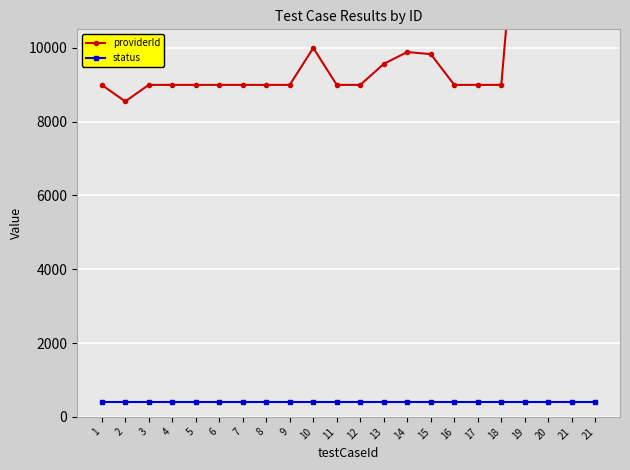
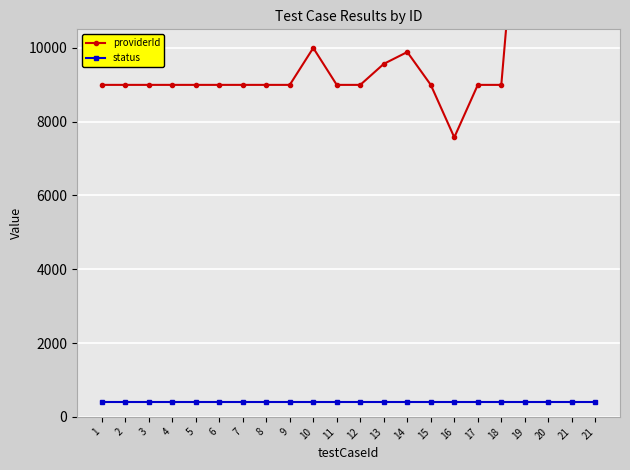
  {
    "providerId": {
      "1": 9000,
-     "2": 8500,
+     "2": 9000,
      "3": 9000,
      "4": 9000,
      "5": 9000,
      "6": 9000,
      "7": 9000,
      "8": 9000,
      "9": 9000,
      "10": 10000,
      "11": 9000,
      "12": 9000,
      "13": 9600,
      "14": 9900,
-     "15": 9800,
-     "16": 9000,
+     "15": 9000,
+     "16": 7600,
      "17": 9000,
      "18": 9000
    },
    "status": {
      "1": 400,
      "2": 400,
      "3": 400,
      "4": 400,
      "5": 400,
      "6": 400,
      "7": 400,
      "8": 400,
      "9": 400,
      "10": 400,
      "11": 400,
      "12": 400,
      "13": 400,
      "14": 400,
      "15": 400,
      "16": 400,
      "17": 400,
      "18": 400,
      "19": 400,
      "20": 400
    }
  }
